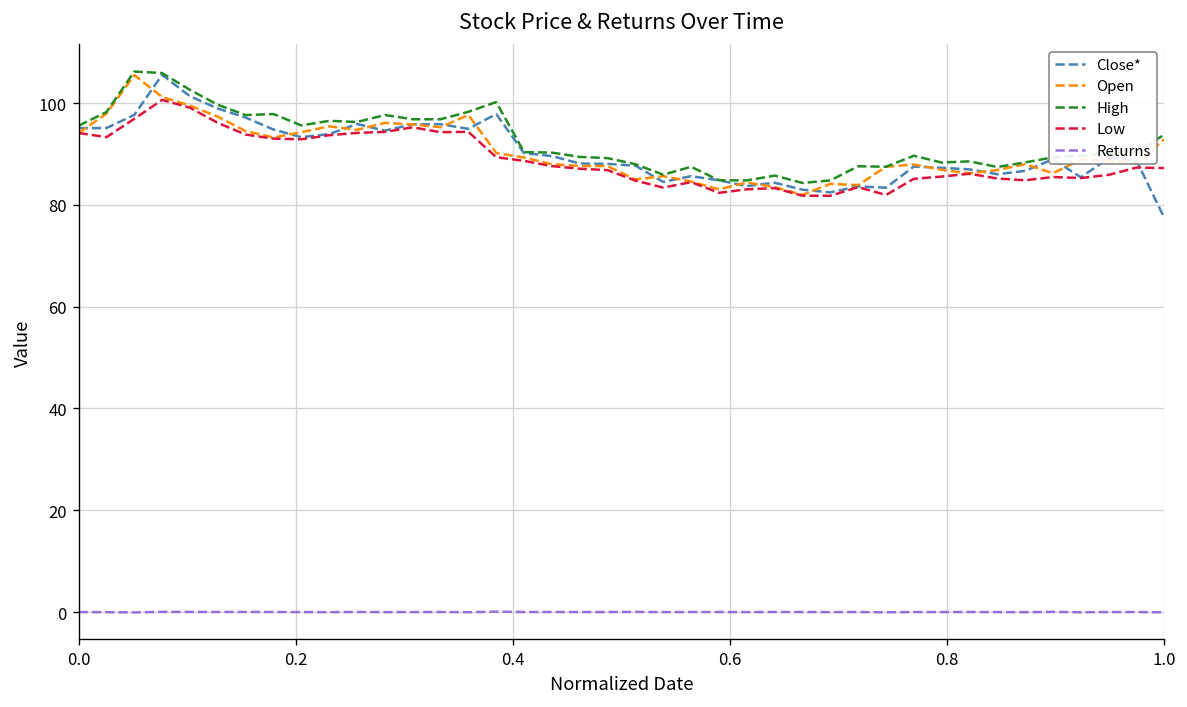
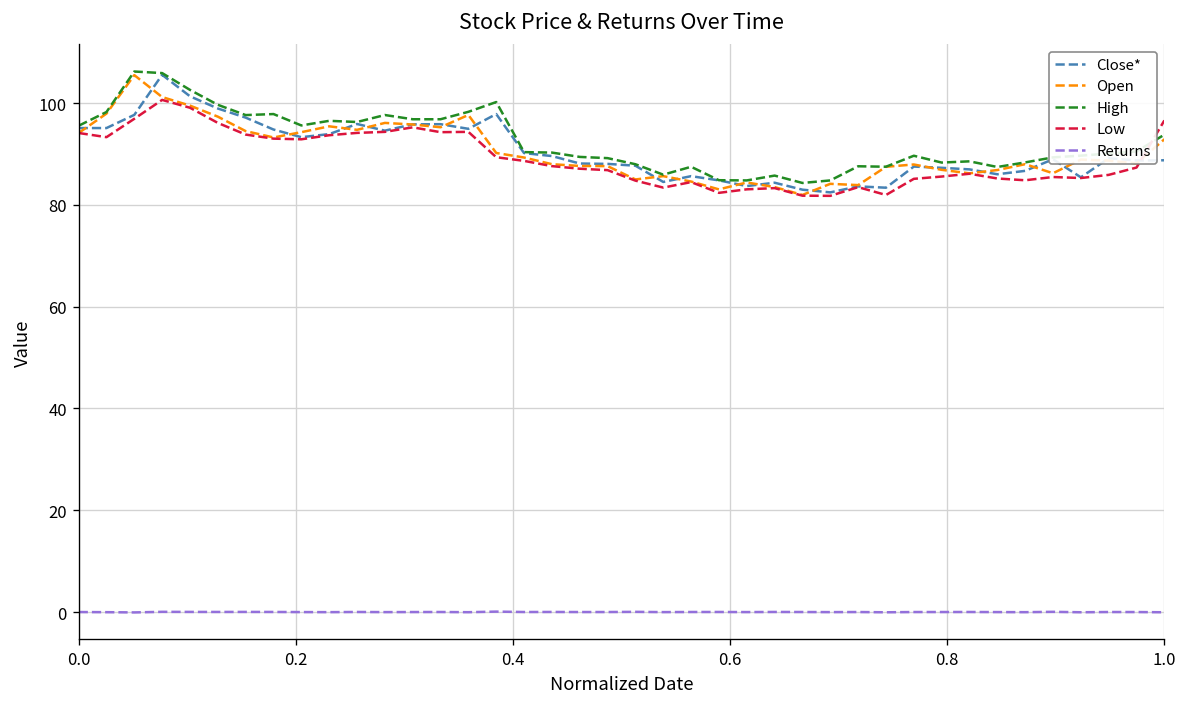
  {
    "Close*": {
-     "1.0": 77
+     "1.0": 89
    },
    "Open": {
      "1.0": 93
    },
    "High": {
      "1.0": 94
    },
    "Low": {
-     "1.0": 87
+     "1.0": 97
    },
    "Returns": {
      "0.0": 0,
      "1.0": 0
    }
  }
